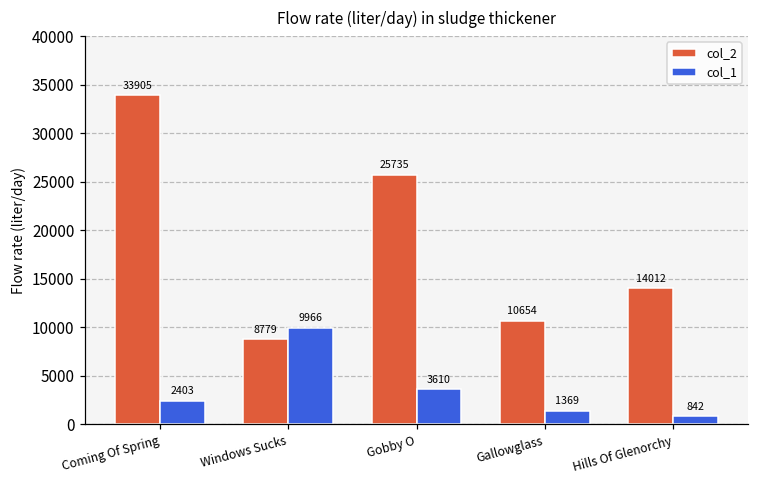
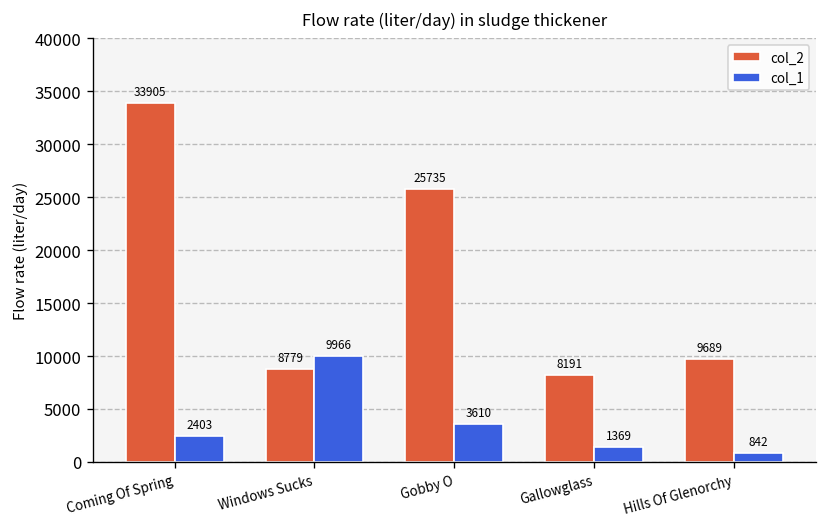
  {
    "col_2": {
      "Coming Of Spring": 33905,
      "Windows Sucks": 8779,
      "Gobby O": 25735,
-     "Gallowglass": 10654,
-     "Hills Of Glenorchy": 14012
+     "Gallowglass": 8191,
+     "Hills Of Glenorchy": 9689
    },
    "col_1": {
      "Coming Of Spring": 2403,
      "Windows Sucks": 9966,
      "Gobby O": 3610,
      "Gallowglass": 1369,
      "Hills Of Glenorchy": 842
    }
  }
